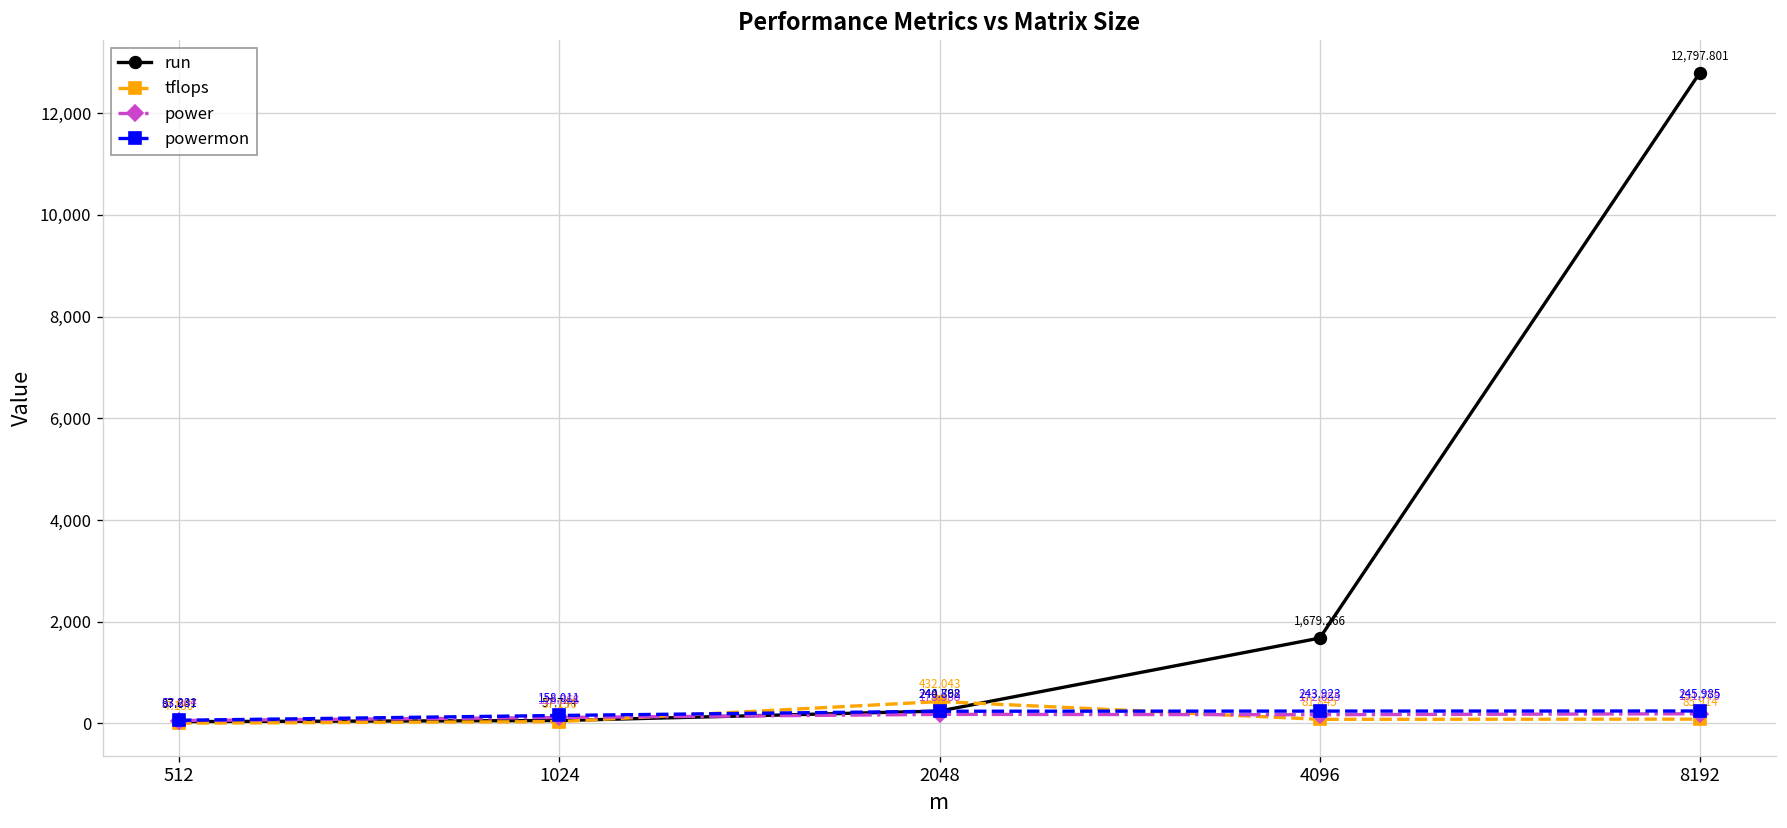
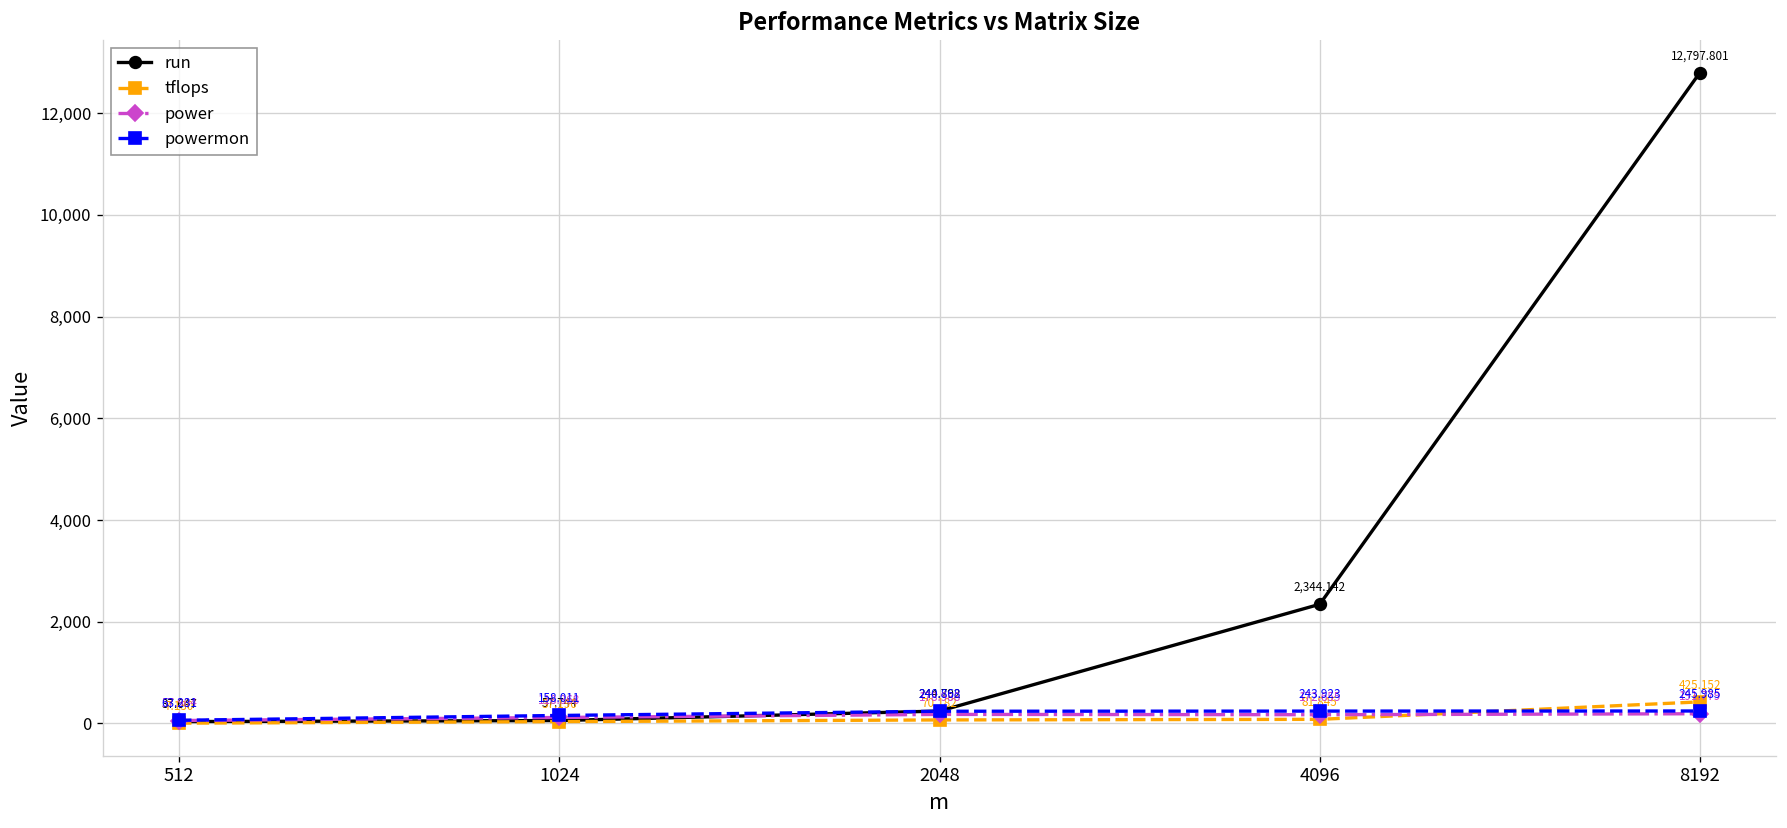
  {
    "run": {
-     "4096": "1,679.266",
+     "4096": "2,344.142",
      "8192": "12,797.801"
    },
    "tflops": {
-     "2048": "432.043",
-     "8192": "85.914"
+     "2048": "70.182",
+     "8192": "425.152"
    }
  }
